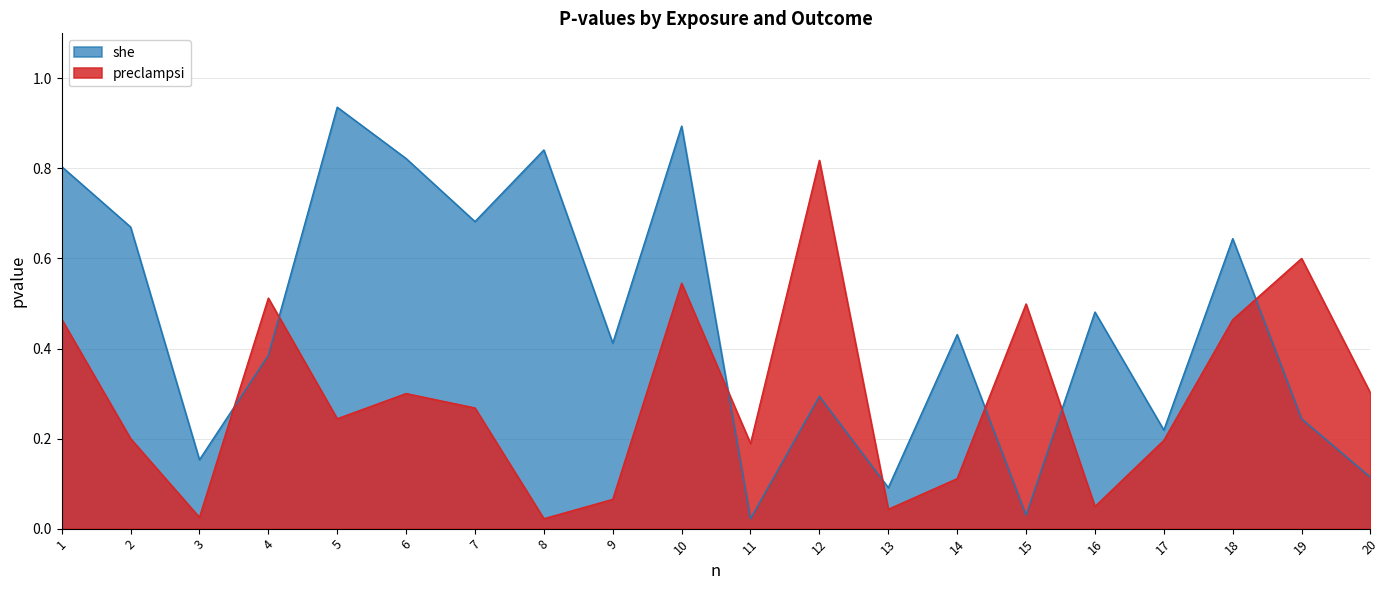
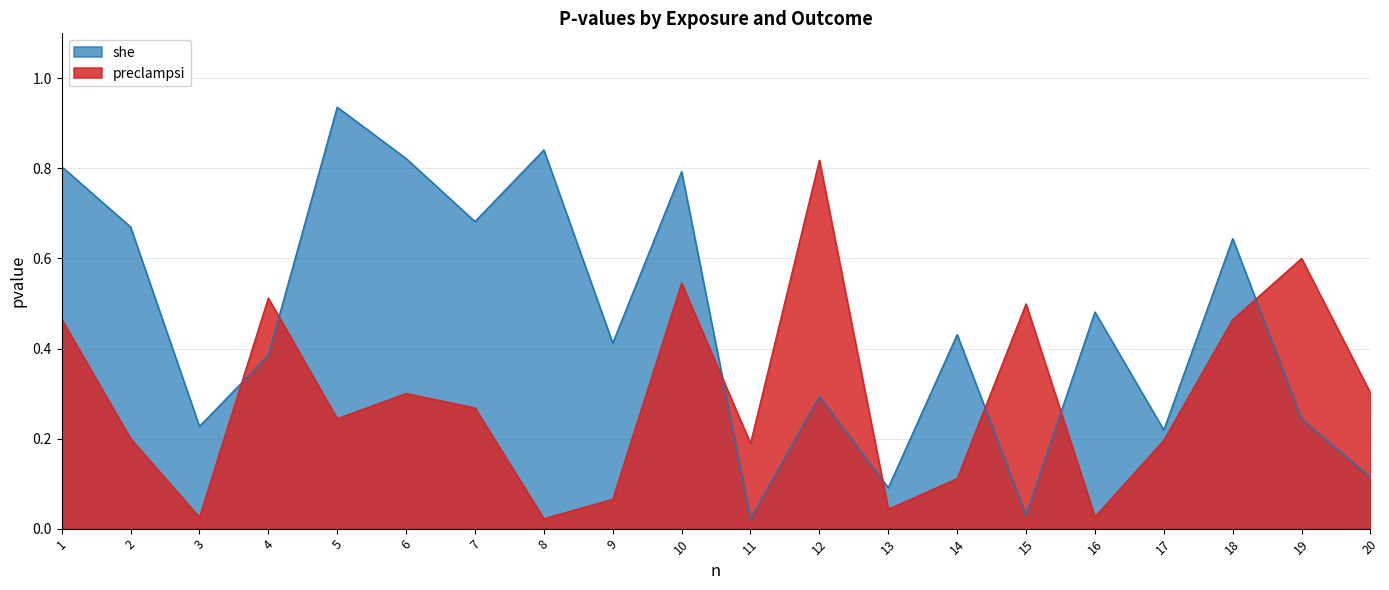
  {
    "she": {
      "1": 0.80,
      "2": 0.67,
-     "3": 0.15,
+     "3": 0.23,
      "4": 0.39,
      "5": 0.94,
      "6": 0.82,
      "7": 0.68,
      "8": 0.84,
      "9": 0.41,
-     "10": 0.89,
+     "10": 0.79,
      "11": 0.02,
      "12": 0.29,
      "13": 0.09,
      "14": 0.43,
      "15": 0.03,
      "16": 0.48,
      "17": 0.22,
      "18": 0.64,
      "19": 0.24,
      "20": 0.11
    },
    "preclampsi": {
      "1": 0.47,
      "2": 0.20,
      "3": 0.03,
      "4": 0.51,
      "5": 0.24,
      "6": 0.30,
      "7": 0.27,
      "8": 0.02,
      "9": 0.07,
      "10": 0.55,
      "11": 0.19,
      "12": 0.82,
      "13": 0.04,
      "14": 0.11,
      "15": 0.50,
-     "16": 0.05,
+     "16": 0.03,
      "17": 0.20,
      "18": 0.46,
      "19": 0.60,
      "20": 0.30
    }
  }
